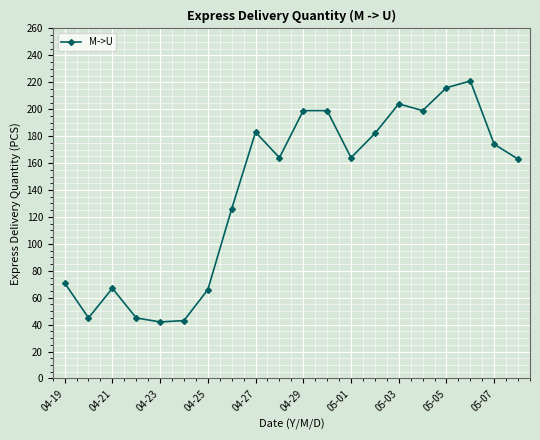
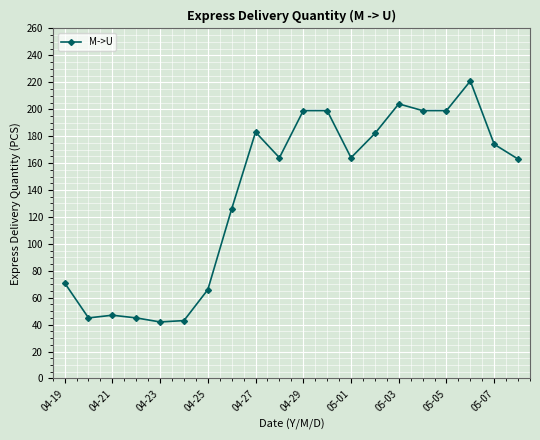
  {
    "04-19": 71,
-   "04-21": 67,
+   "04-21": 47,
    "04-23": 42,
    "04-25": 66,
    "04-27": 183,
    "04-29": 199,
    "05-01": 164,
    "05-03": 204,
-   "05-05": 216,
+   "05-05": 199,
    "05-07": 174
  }
